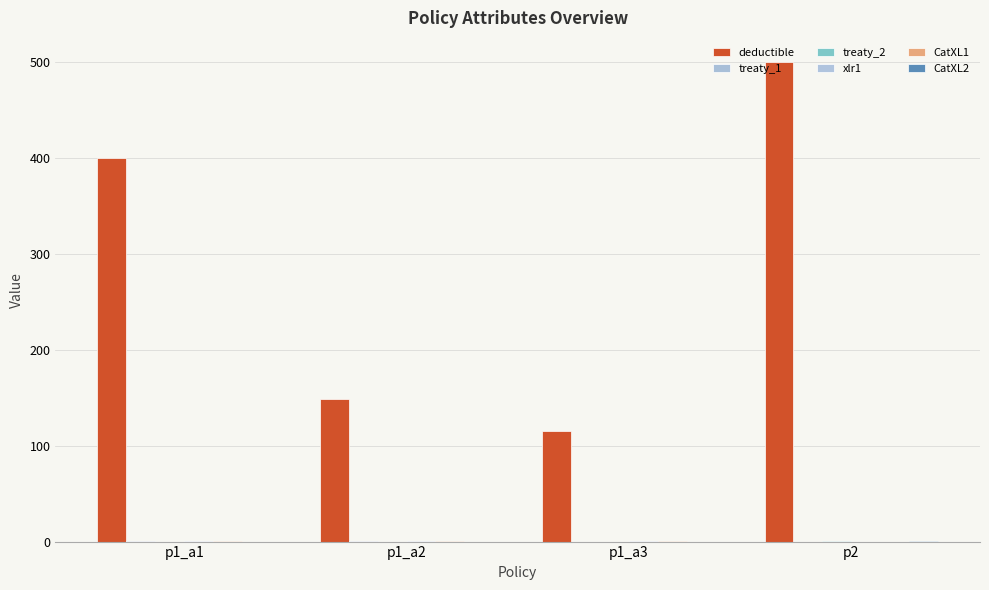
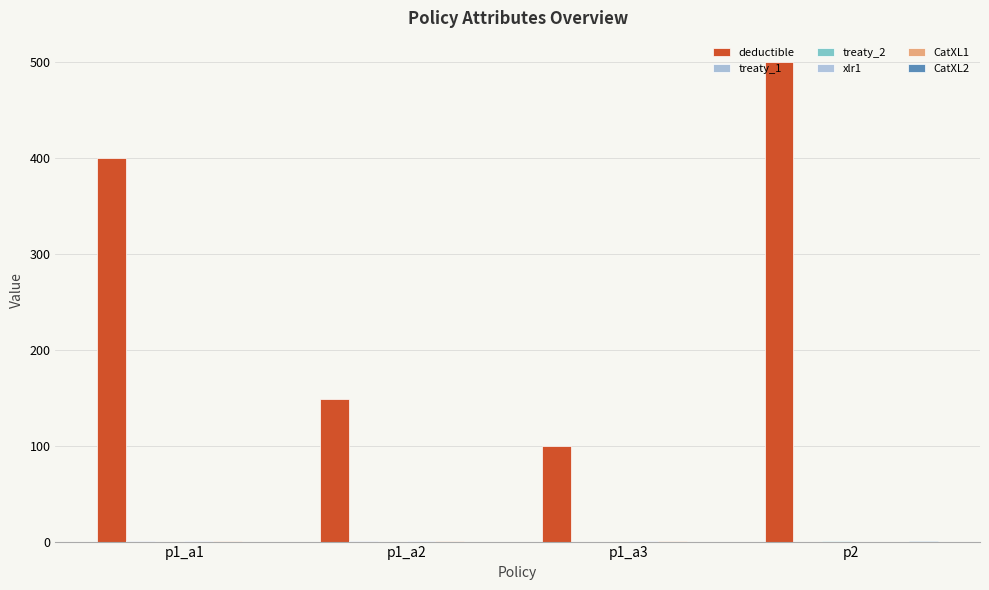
  {
    "deductible": {
      "p1_a1": 400,
      "p1_a2": 150,
-     "p1_a3": 120,
+     "p1_a3": 100,
      "p2": 500
    },
    "CatXL1": {
      "p2": 0
    },
    "CatXL2": {
      "p1_a1": 0,
      "p1_a2": 0,
      "p1_a3": 0
    }
  }
